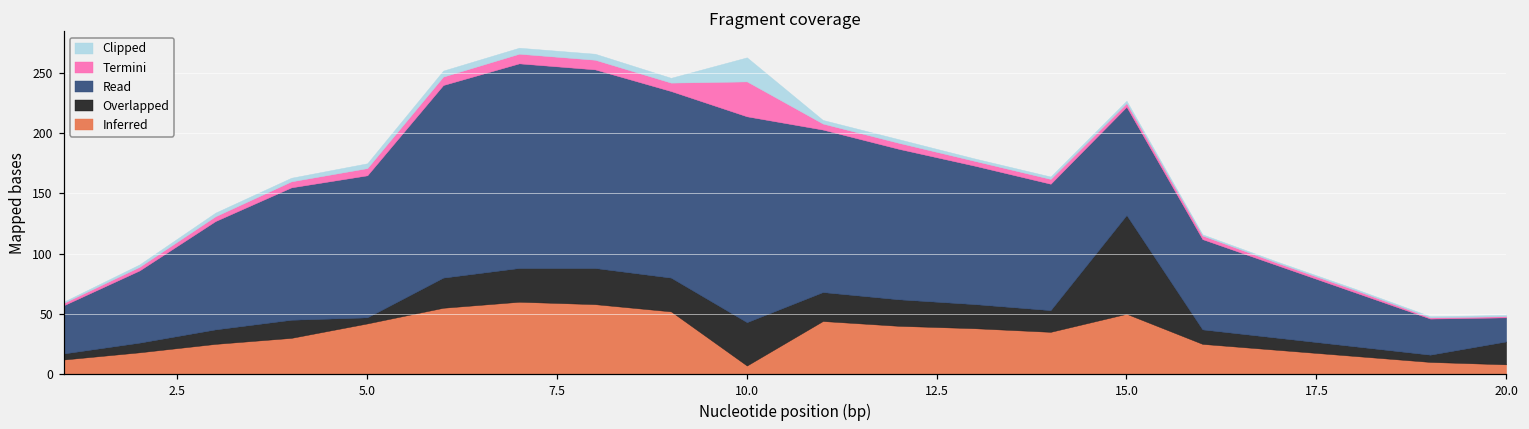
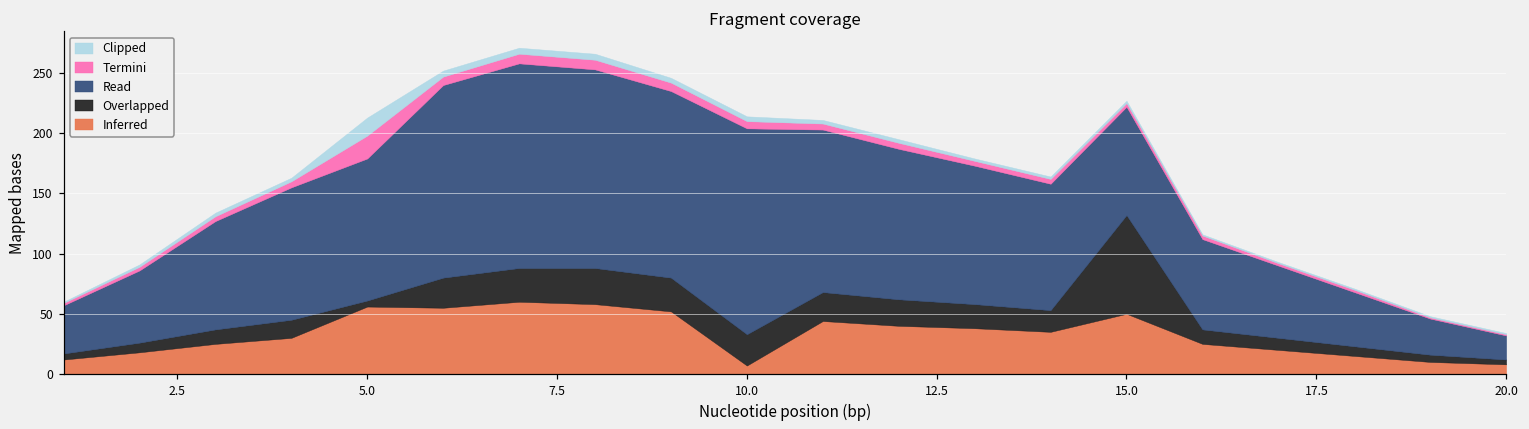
  {
    "Inferred": {
-     "5.0": 42,
+     "5.0": 56,
      "10.0": 7,
      "15.0": 50,
      "20.0": 8
    },
    "Overlapped": {
      "5.0": 5,
-     "10.0": 36,
+     "10.0": 26,
      "15.0": 82,
-     "20.0": 19
+     "20.0": 4
    },
    "Read": {
      "5.0": 118,
      "10.0": 171,
      "15.0": 90
    },
    "Termini": {
-     "5.0": 6,
-     "10.0": 29
+     "5.0": 19,
+     "10.0": 6
    },
    "Clipped": {
-     "5.0": 4,
-     "10.0": 20
+     "5.0": 15,
+     "10.0": 4
    }
  }
